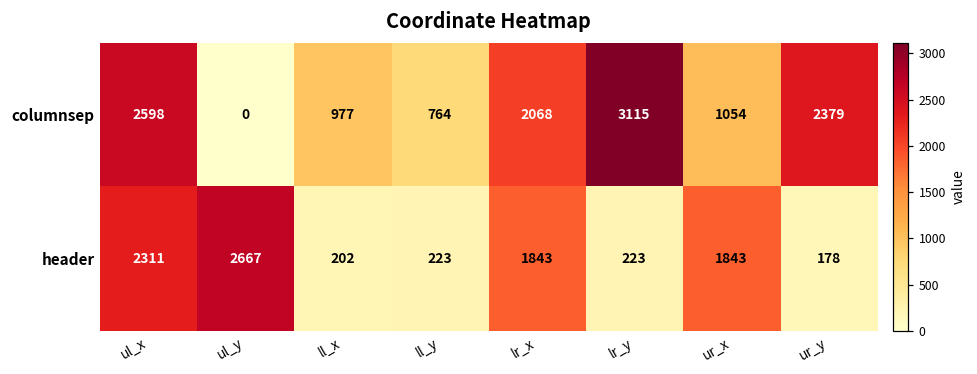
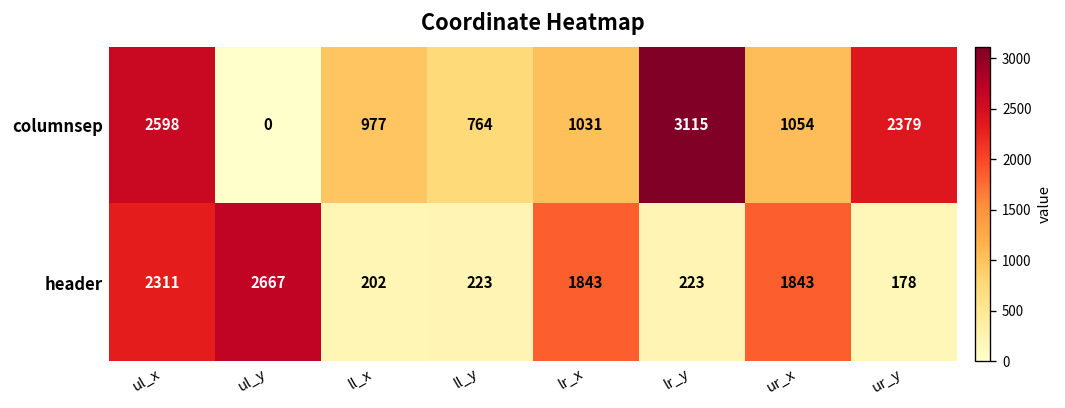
  {
    "columnsep": {
      "ul_x": 2598,
      "ul_y": 0,
      "ll_x": 977,
      "ll_y": 764,
-     "lr_x": 2068,
+     "lr_x": 1031,
      "lr_y": 3115,
      "ur_x": 1054,
      "ur_y": 2379
    },
    "header": {
      "ul_x": 2311,
      "ul_y": 2667,
      "ll_x": 202,
      "ll_y": 223,
      "lr_x": 1843,
      "lr_y": 223,
      "ur_x": 1843,
      "ur_y": 178
    }
  }
